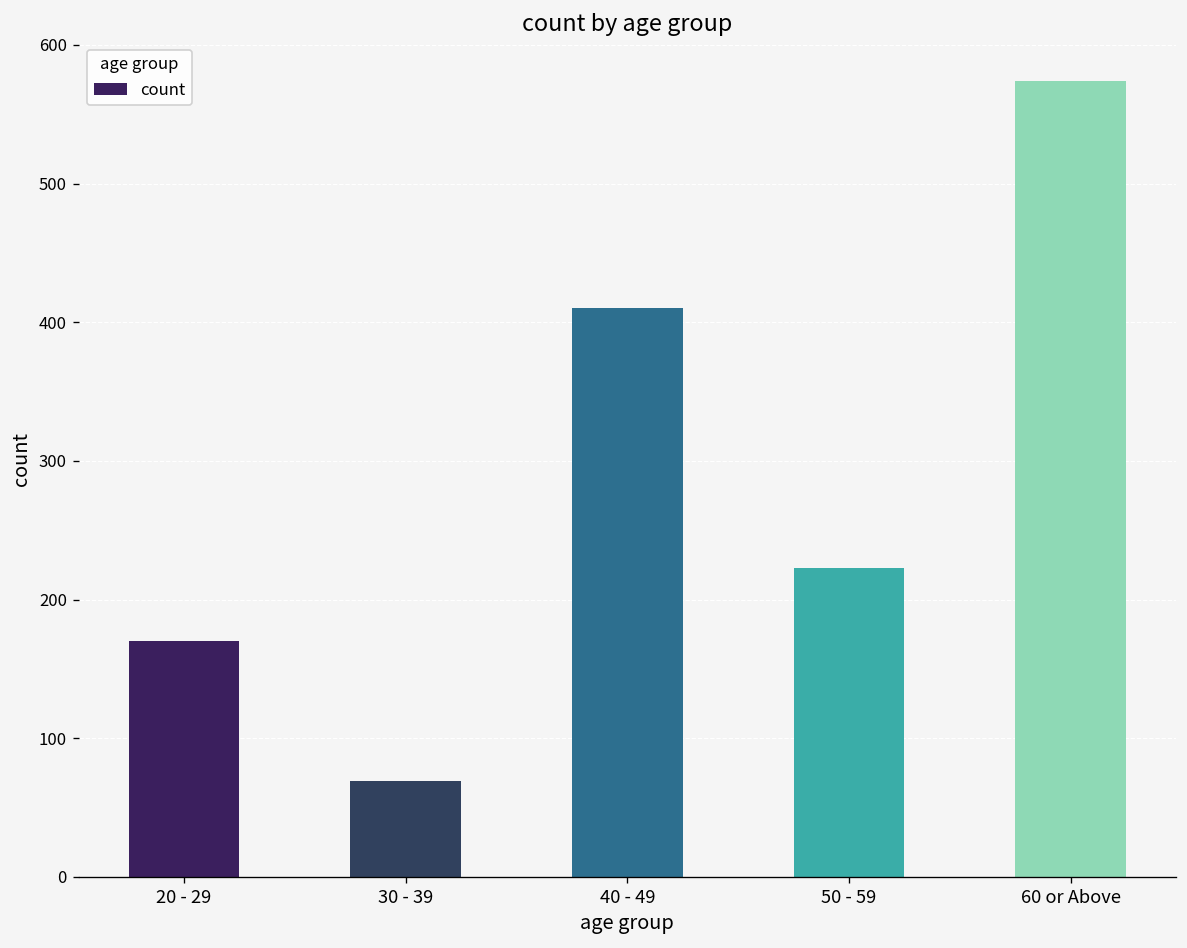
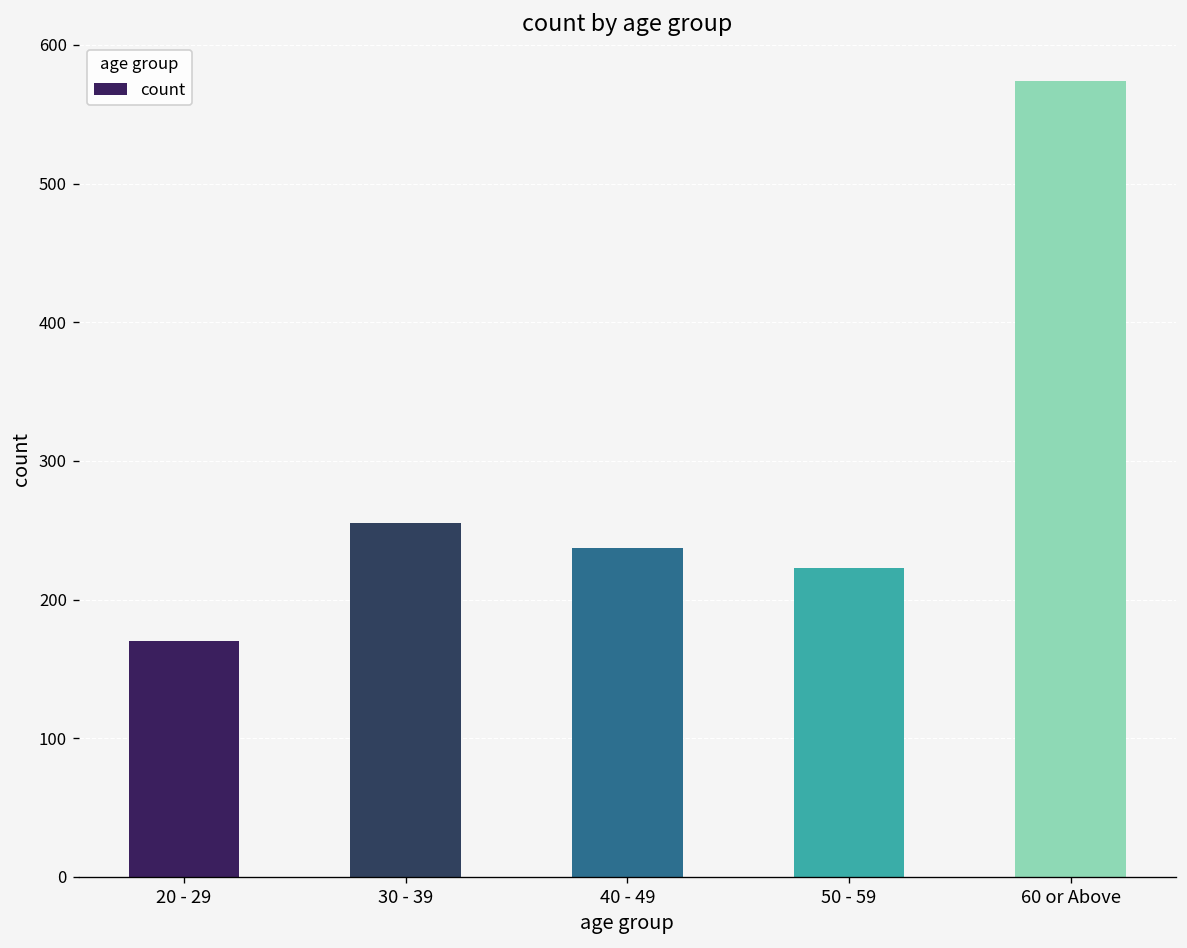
  {
    "20 - 29": 170,
-   "30 - 39": 69,
-   "40 - 49": 410,
+   "30 - 39": 255,
+   "40 - 49": 237,
    "50 - 59": 223,
    "60 or Above": 574
  }
